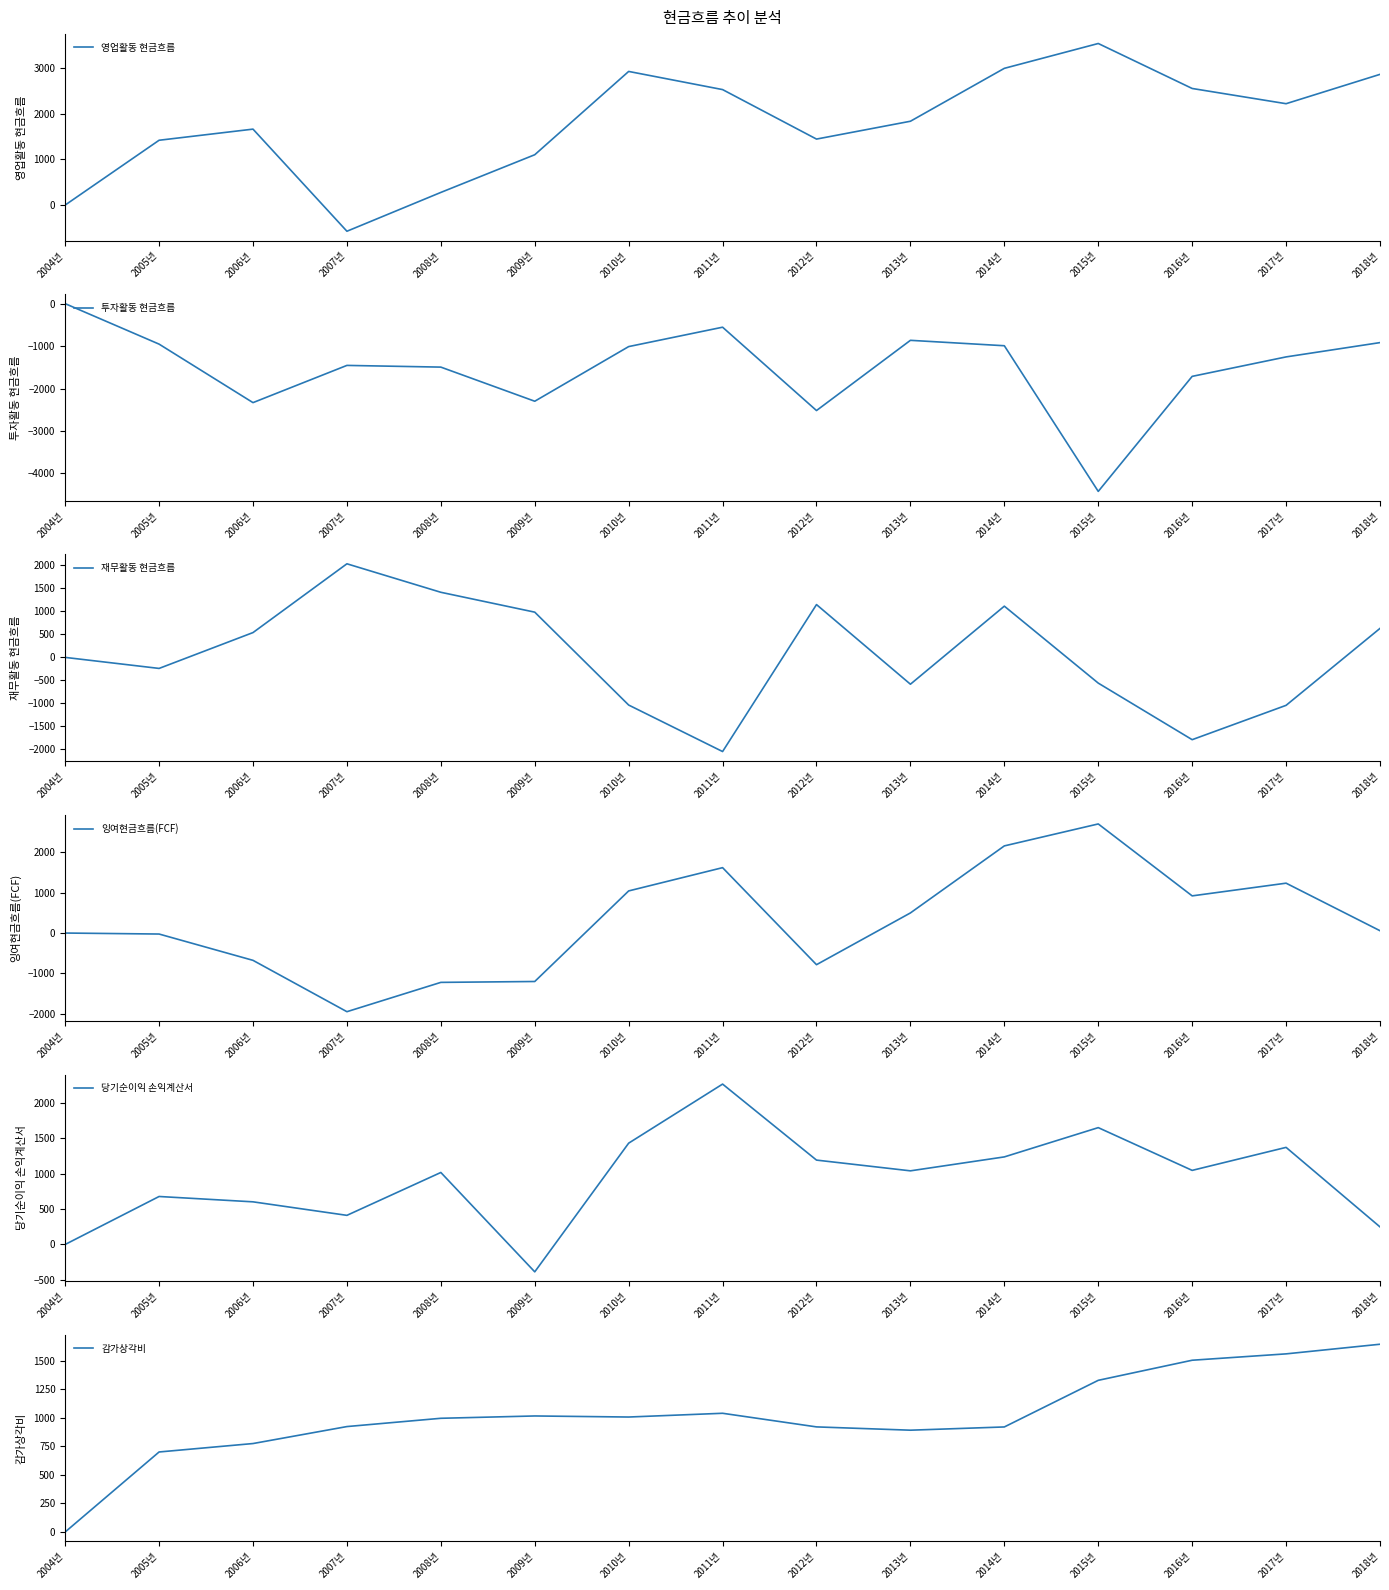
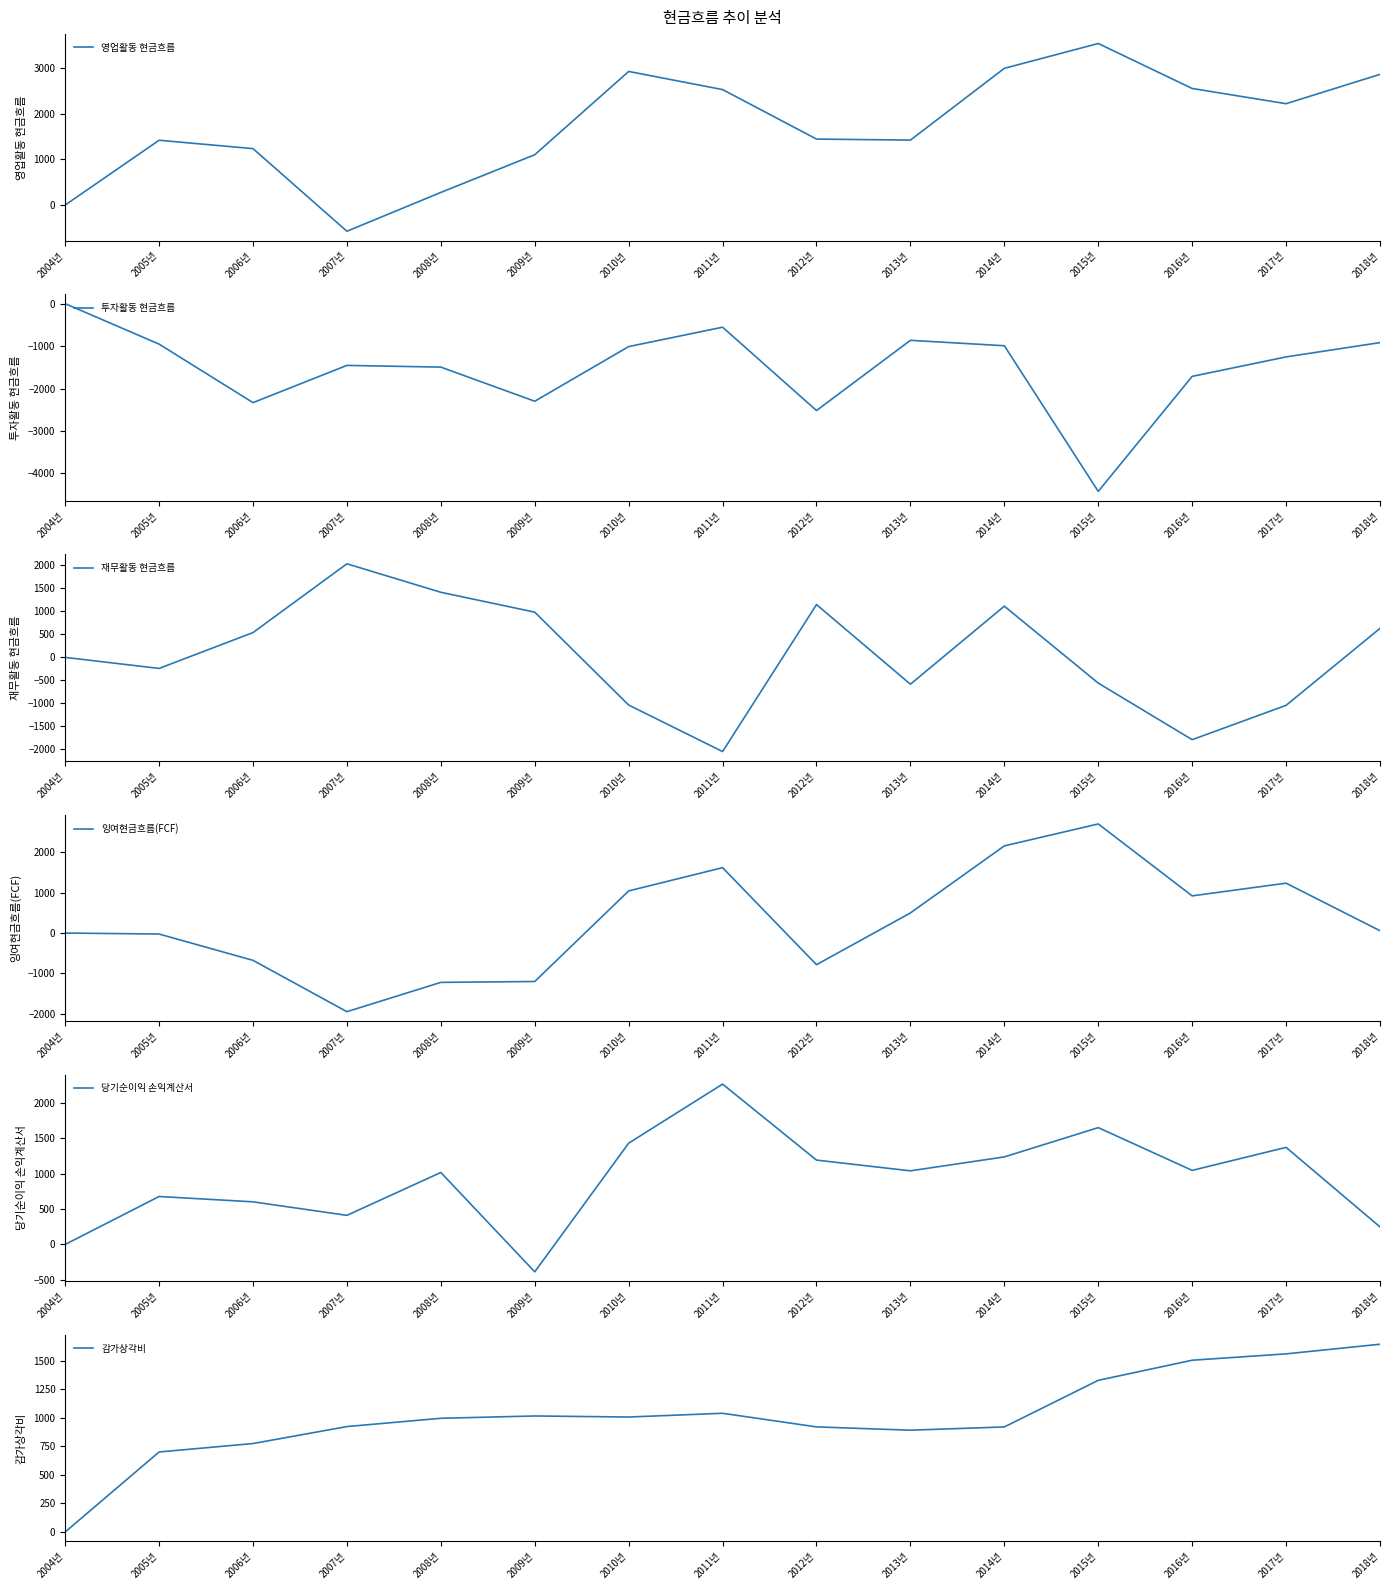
  {
    "현금흐름 추이 분석": {
      "2004년": 0,
      "2005년": 1400,
-     "2006년": 1700,
+     "2006년": 1200,
      "2007년": -600,
      "2008년": 300,
      "2009년": 1100,
      "2010년": 2900,
      "2011년": 2500,
      "2012년": 1400,
-     "2013년": 1800,
+     "2013년": 1400,
      "2014년": 3000,
      "2015년": 3500,
      "2016년": 2600,
      "2017년": 2200,
      "2018년": 2900
    }
  }
